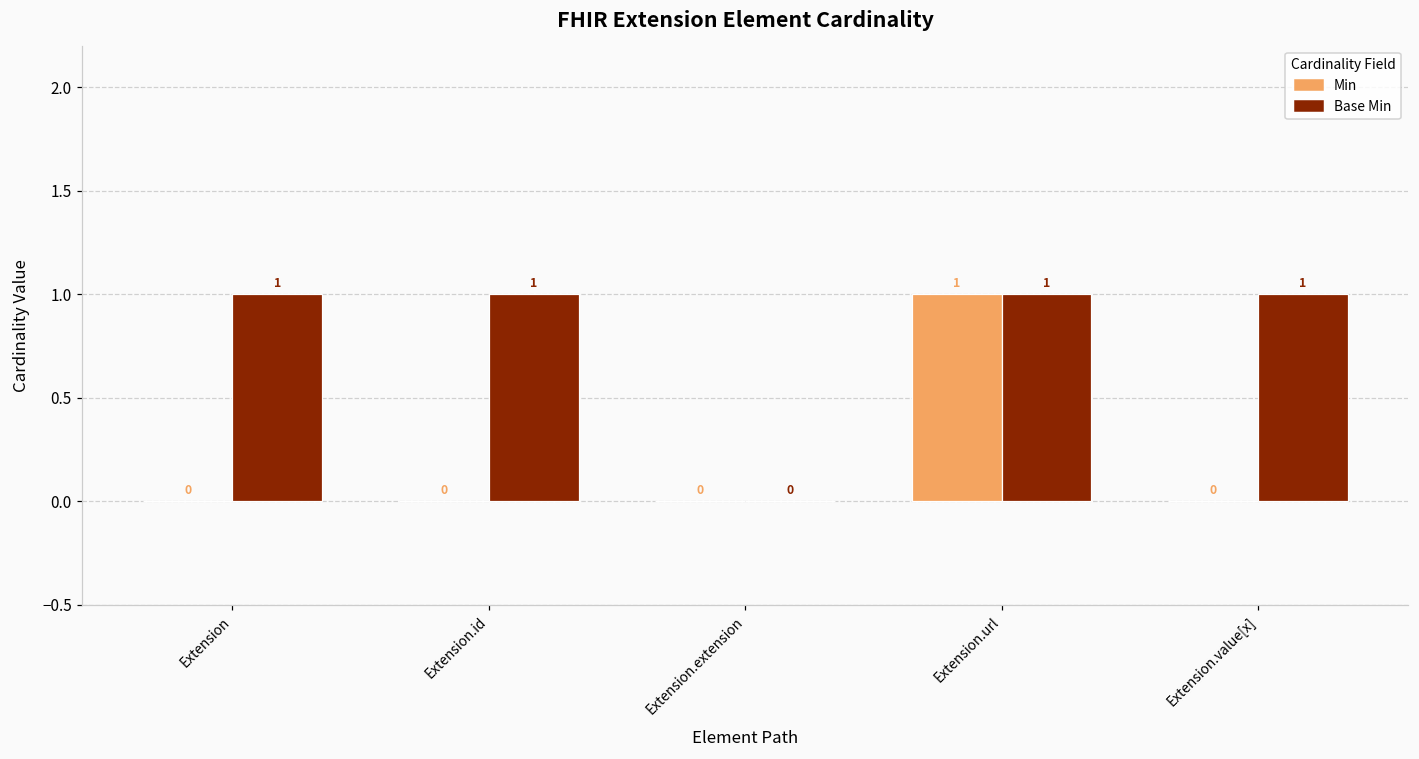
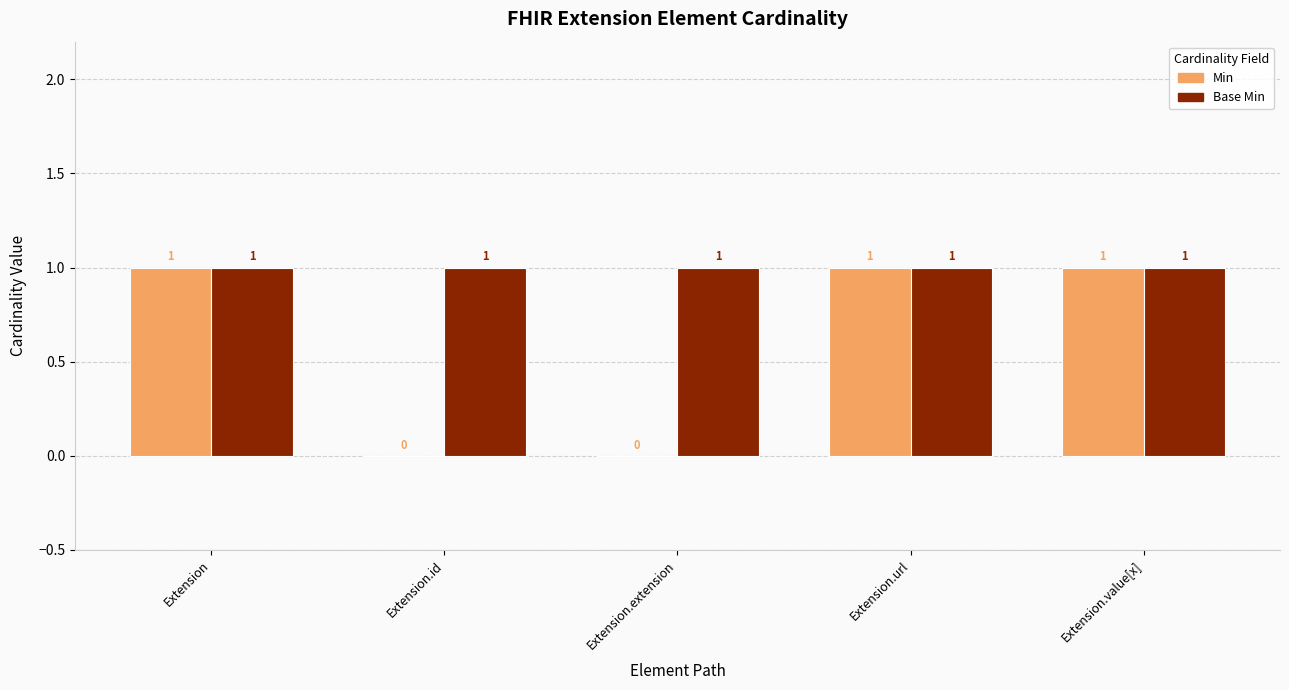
  {
    "Min": {
-     "Extension": 0,
+     "Extension": 1,
      "Extension.id": 0,
      "Extension.extension": 0,
      "Extension.url": 1,
-     "Extension.value[x]": 0
+     "Extension.value[x]": 1
    },
    "Base Min": {
      "Extension": 1,
      "Extension.id": 1,
-     "Extension.extension": 0,
+     "Extension.extension": 1,
      "Extension.url": 1,
      "Extension.value[x]": 1
    }
  }
